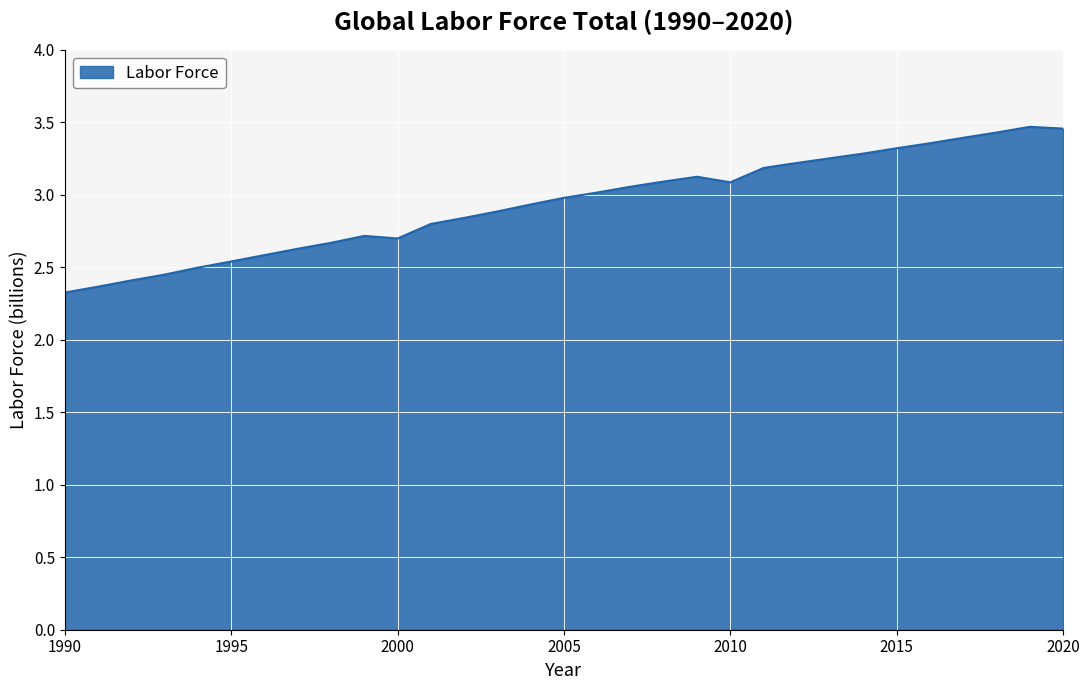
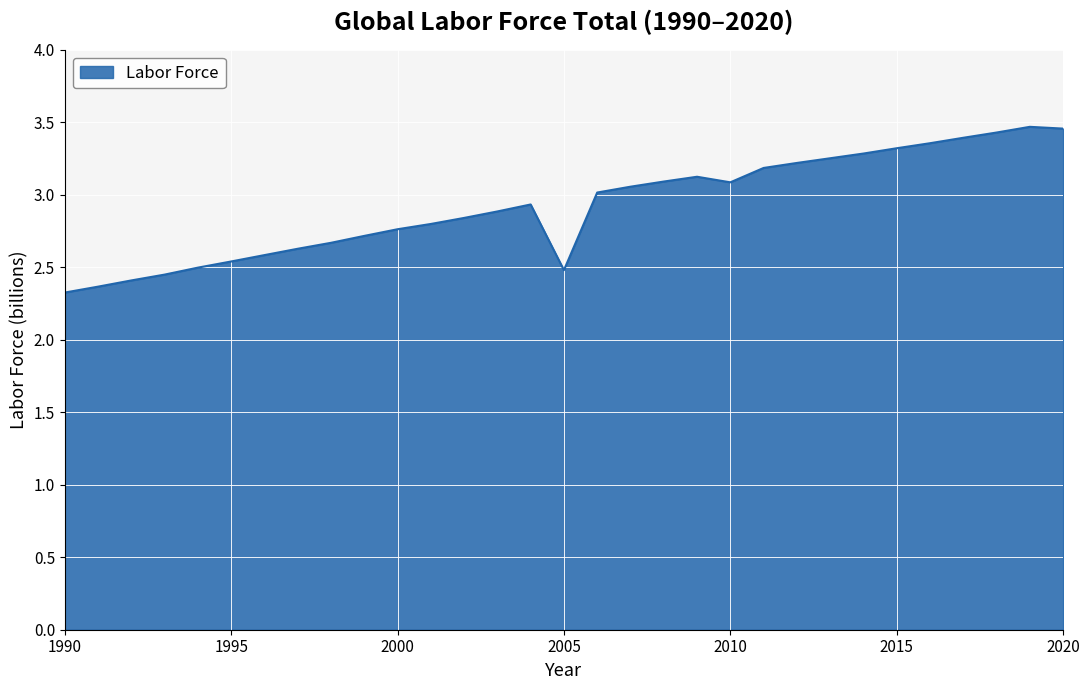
  {
    "1990": 2.33,
    "1995": 2.54,
-   "2000": 2.70,
-   "2005": 2.98,
+   "2000": 2.76,
+   "2005": 2.48,
    "2010": 3.09,
    "2015": 3.32,
    "2020": 3.46
  }
